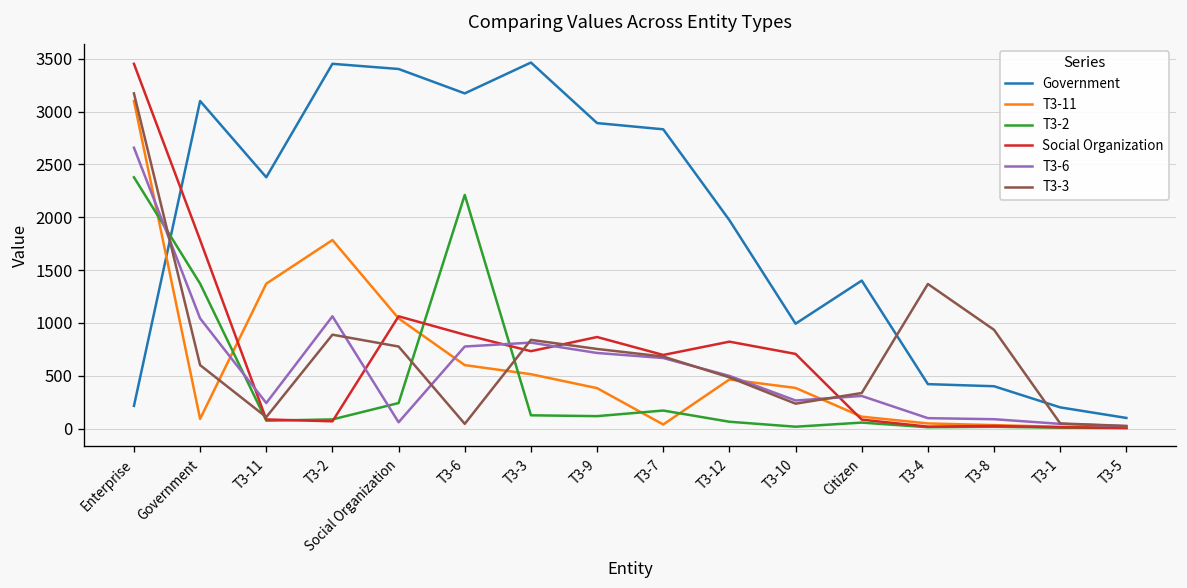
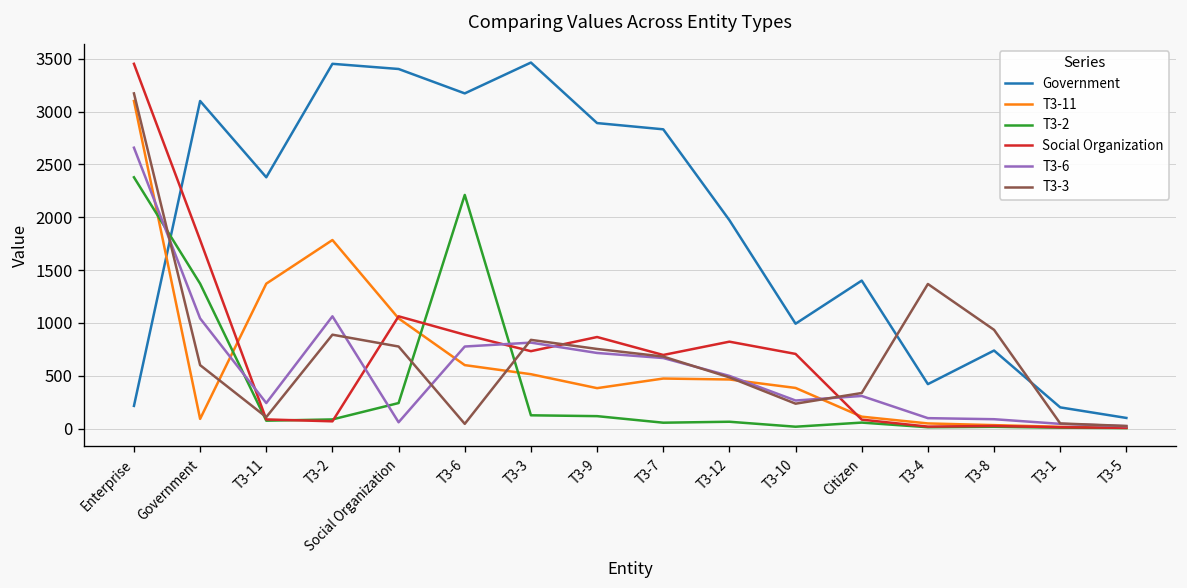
  {
    "Government": {
      "Enterprise": 200,
      "Government": 3100,
      "T3-11": 2400,
      "T3-2": 3500,
      "Social Organization": 3400,
      "T3-6": 3200,
      "T3-3": 3500,
      "T3-9": 2900,
      "T3-7": 2800,
      "T3-12": 2000,
      "T3-10": 1000,
      "Citizen": 1400,
      "T3-4": 400,
-     "T3-8": 400,
+     "T3-8": 700,
      "T3-1": 200,
      "T3-5": 100
    },
    "T3-11": {
      "Enterprise": 3100,
      "Government": 100,
      "T3-11": 1400,
      "T3-2": 1800,
      "T3-6": 600,
      "T3-3": 500,
      "T3-9": 400,
-     "T3-7": 0,
+     "T3-7": 500,
      "T3-10": 400,
      "T3-4": 0
    },
    "T3-2": {
      "Enterprise": 2400,
      "Government": 1400,
      "Social Organization": 200,
      "T3-6": 2200,
      "T3-3": 100,
      "T3-9": 100,
-     "T3-7": 200,
+     "T3-7": 100,
      "T3-12": 100,
      "T3-10": 0
    },
    "Social Organization": {
      "Enterprise": 3500,
      "Government": 1800,
      "T3-6": 900,
      "T3-3": 700,
      "T3-9": 900,
      "T3-12": 800,
      "T3-10": 700
    },
    "T3-6": {
      "Enterprise": 2700,
      "Government": 1000,
      "T3-11": 200,
      "T3-2": 1100,
      "Social Organization": 100,
      "T3-6": 800,
      "T3-9": 700,
      "T3-10": 300,
      "T3-4": 100,
      "T3-8": 100
    },
    "T3-3": {
      "Enterprise": 3200,
      "Government": 600,
      "T3-2": 900,
      "Social Organization": 800,
      "T3-6": 0,
      "T3-9": 800,
      "T3-10": 200,
      "T3-4": 1400,
      "T3-8": 900
    }
  }
